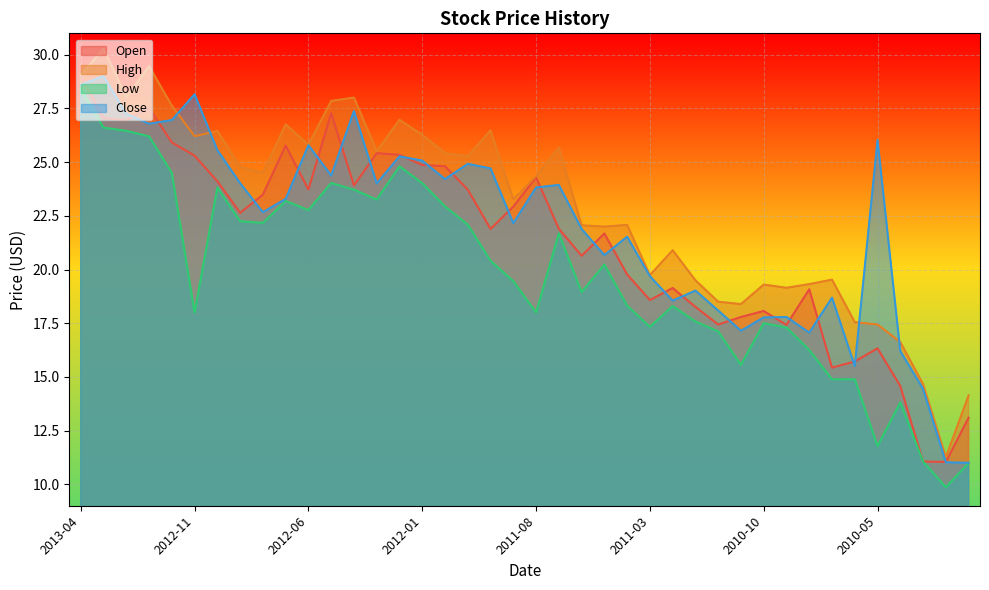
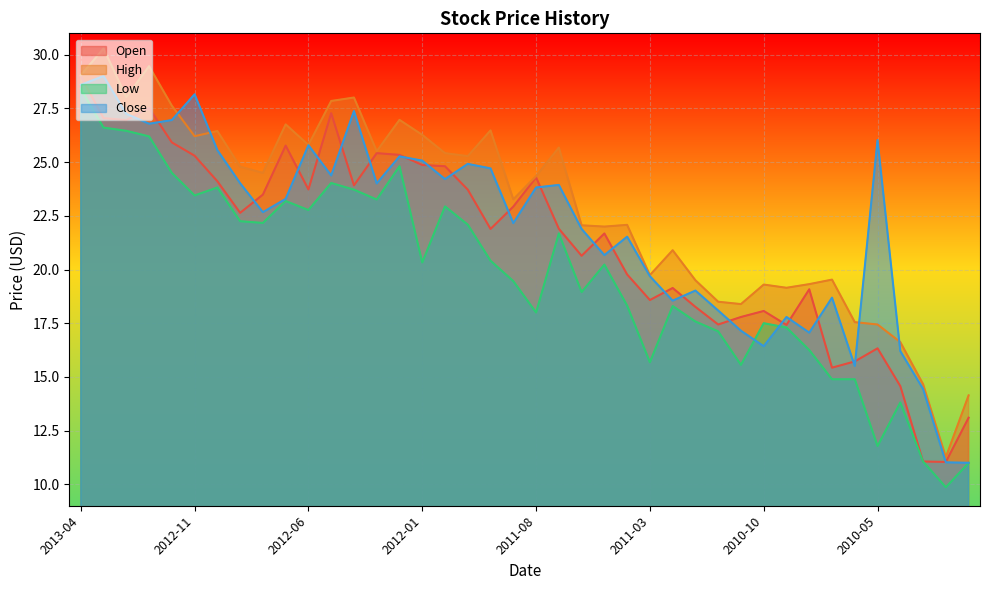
  {
    "Low": {
-     "2012-11": 18.0,
+     "2012-11": 23.5,
      "2012-06": 22.8,
-     "2012-01": 24.0,
+     "2012-01": 20.3,
      "2011-08": 18.0,
-     "2011-03": 17.3,
+     "2011-03": 15.7,
      "2010-10": 17.5,
      "2010-05": 11.8
    },
    "Close": {
      "2012-11": 28.2,
      "2012-01": 25.1,
      "2011-08": 23.8,
-     "2010-10": 17.8,
+     "2010-10": 16.4,
      "2010-05": 26.0
    }
  }
